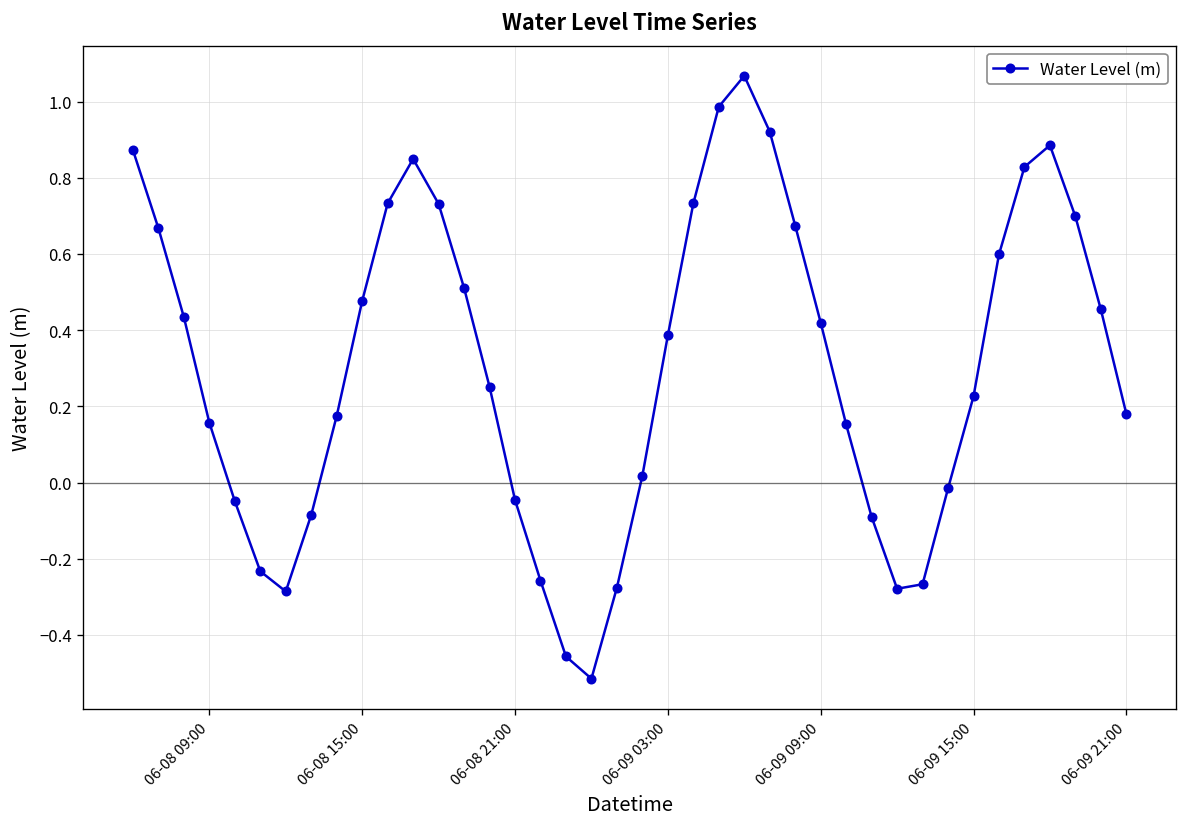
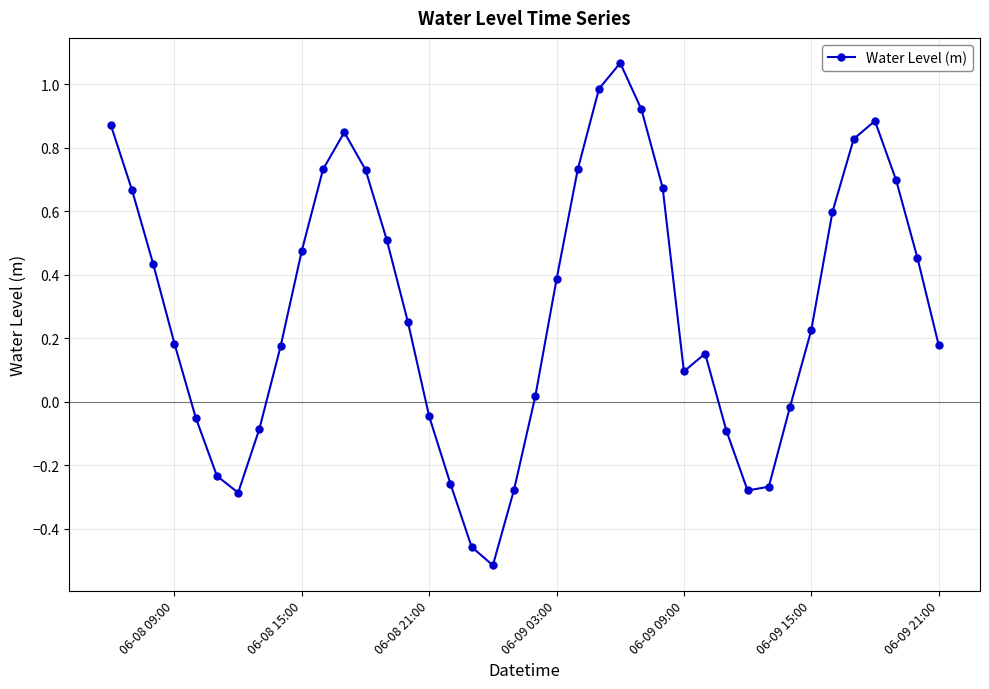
  {
-   "06-08 09:00": 0.16,
+   "06-08 09:00": 0.18,
    "06-08 15:00": 0.48,
    "06-08 21:00": -0.05,
    "06-09 03:00": 0.39,
-   "06-09 09:00": 0.42,
+   "06-09 09:00": 0.10,
    "06-09 15:00": 0.23,
    "06-09 21:00": 0.18
  }
